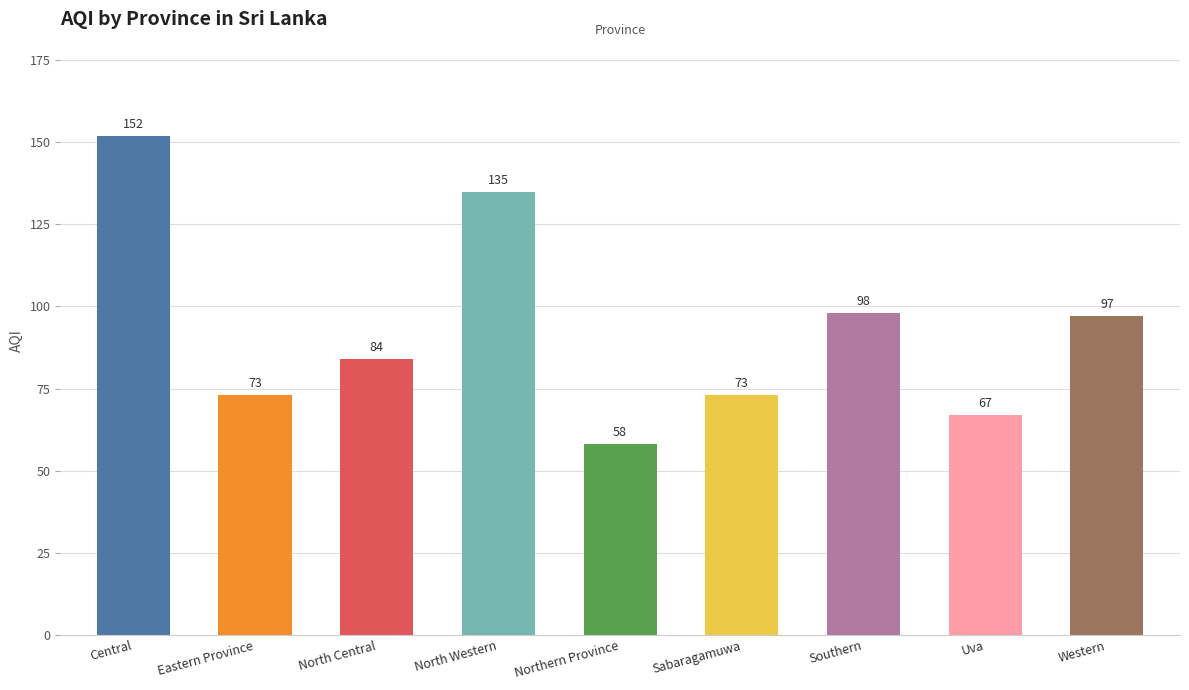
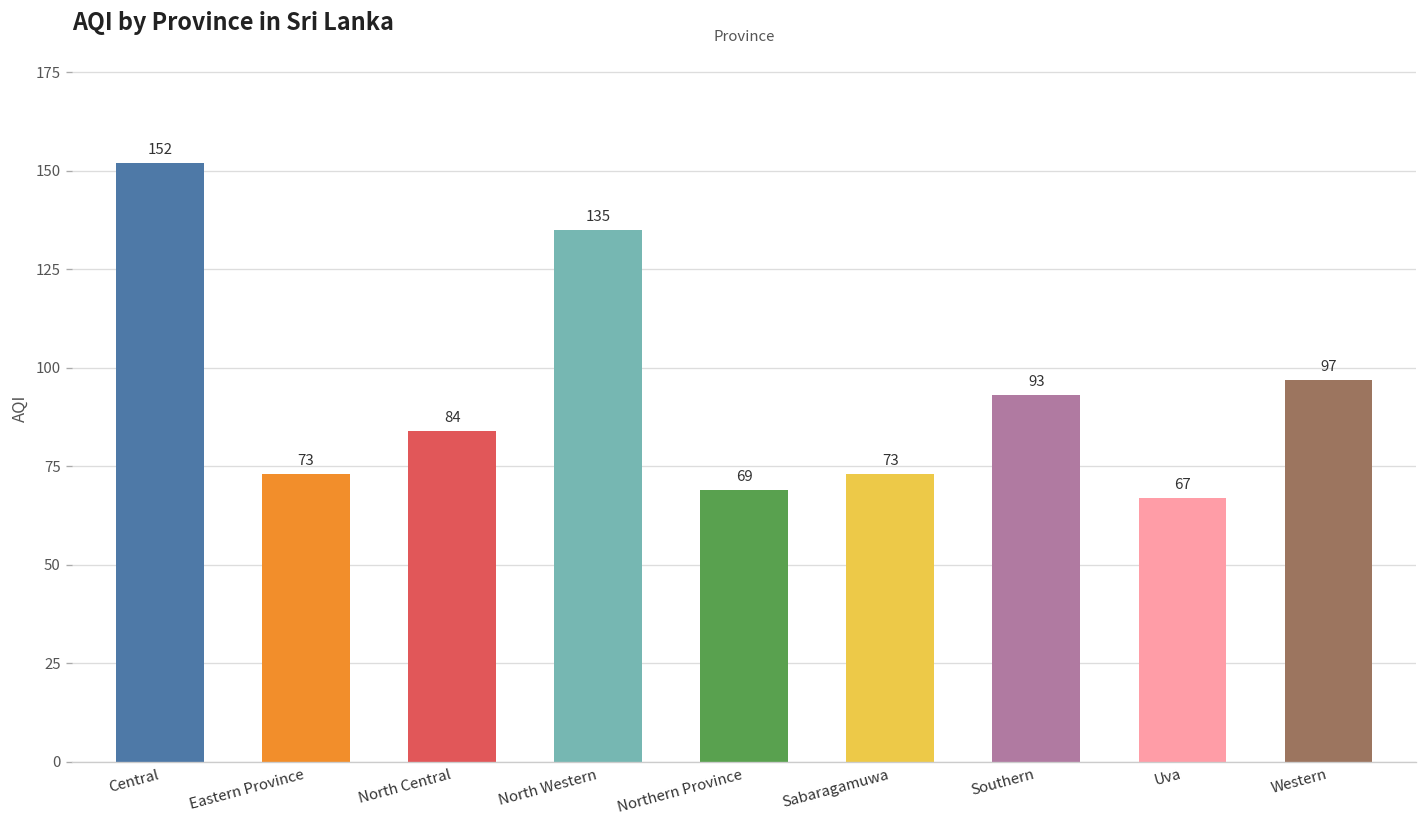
  {
    "Central": 152,
    "Eastern Province": 73,
    "North Central": 84,
    "North Western": 135,
-   "Northern Province": 58,
+   "Northern Province": 69,
    "Sabaragamuwa": 73,
-   "Southern": 98,
+   "Southern": 93,
    "Uva": 67,
    "Western": 97
  }
